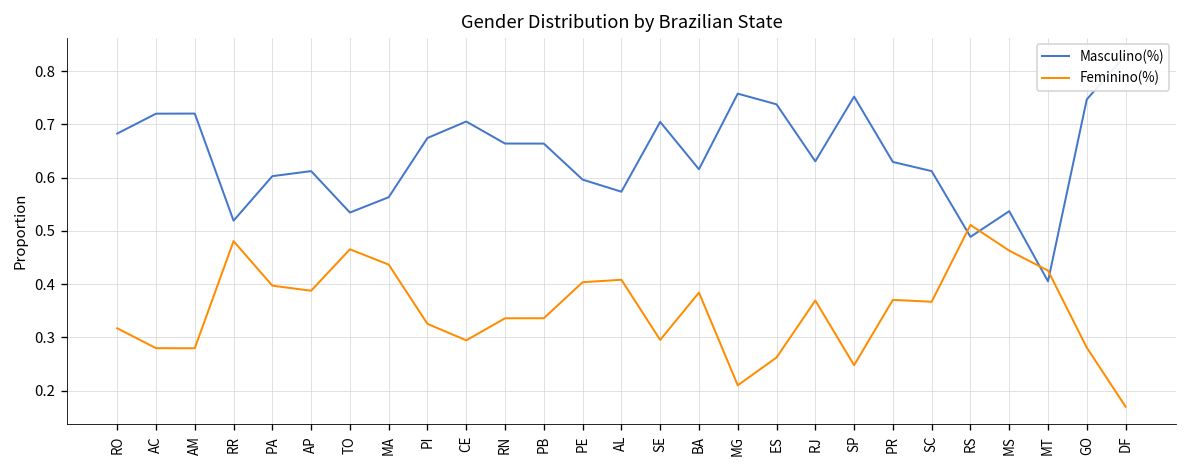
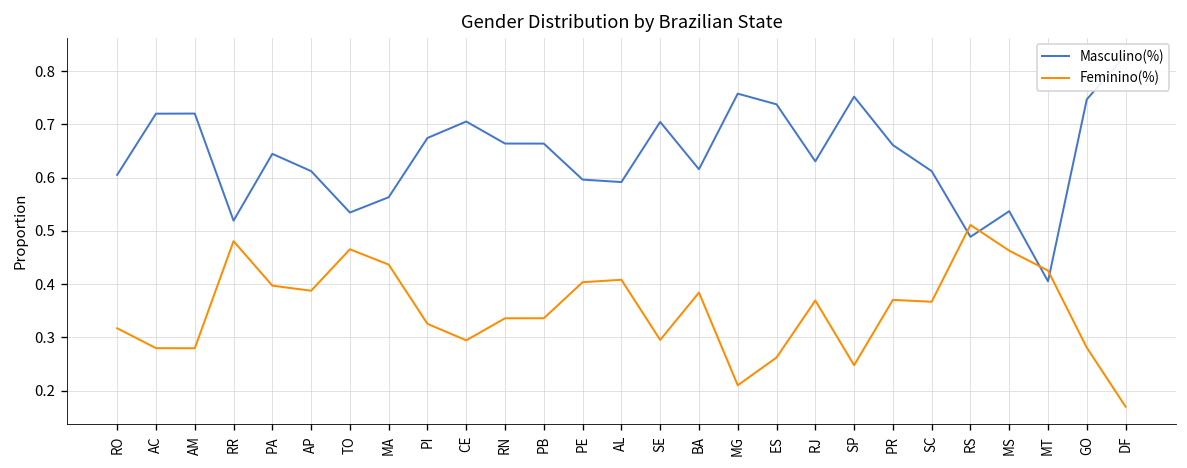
  {
    "Masculino(%)": {
-     "RO": 0.68,
+     "RO": 0.61,
      "AC": 0.72,
      "AM": 0.72,
      "RR": 0.52,
-     "PA": 0.60,
+     "PA": 0.64,
      "AP": 0.61,
      "TO": 0.53,
      "MA": 0.56,
      "PI": 0.67,
      "CE": 0.71,
      "RN": 0.66,
      "PB": 0.66,
      "PE": 0.60,
-     "AL": 0.57,
+     "AL": 0.59,
      "SE": 0.70,
      "BA": 0.62,
      "MG": 0.76,
      "ES": 0.74,
      "RJ": 0.63,
      "SP": 0.75,
-     "PR": 0.63,
+     "PR": 0.66,
      "SC": 0.61,
      "RS": 0.49,
      "MS": 0.54,
      "MT": 0.41,
      "GO": 0.75
    },
    "Feminino(%)": {
      "RO": 0.32,
      "AC": 0.28,
      "AM": 0.28,
      "RR": 0.48,
      "PA": 0.40,
      "AP": 0.39,
      "TO": 0.47,
      "MA": 0.44,
      "PI": 0.33,
      "CE": 0.29,
      "RN": 0.34,
      "PB": 0.34,
      "PE": 0.40,
      "AL": 0.41,
      "SE": 0.30,
      "BA": 0.38,
      "MG": 0.21,
      "ES": 0.26,
      "RJ": 0.37,
      "SP": 0.25,
      "PR": 0.37,
      "SC": 0.37,
      "RS": 0.51,
      "MS": 0.46,
      "MT": 0.43,
      "GO": 0.28,
      "DF": 0.17
    }
  }
